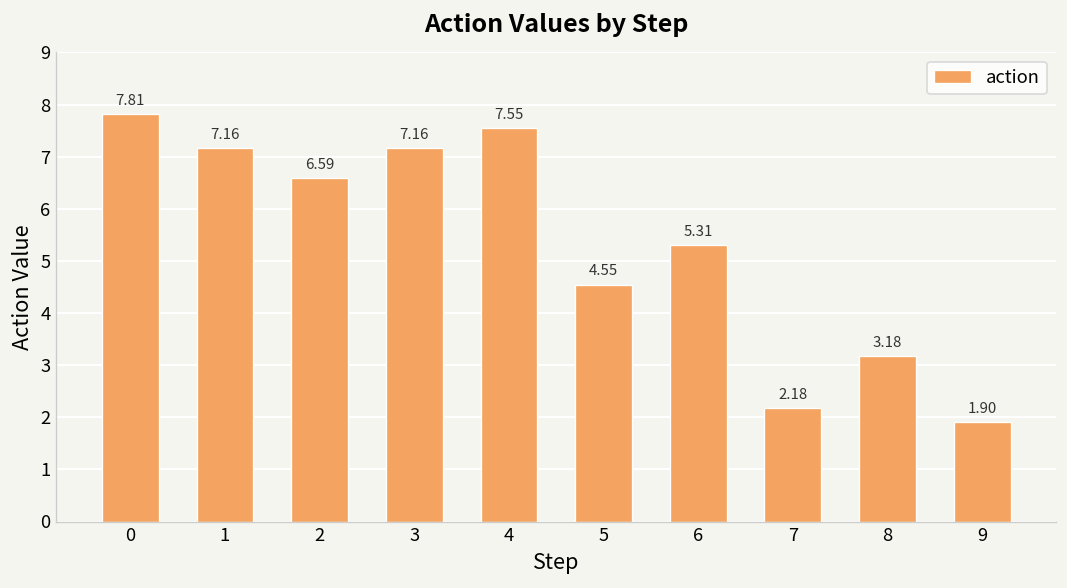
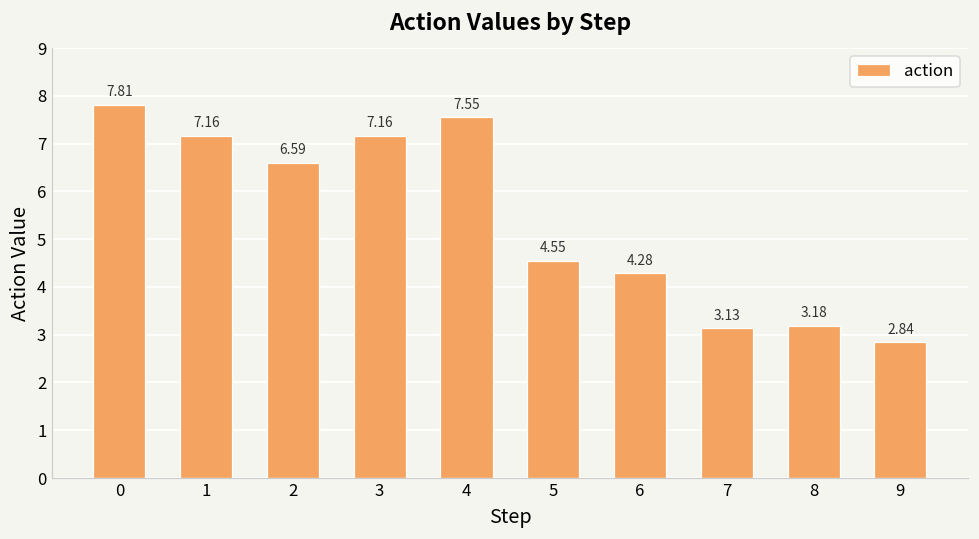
  {
    "0": 7.81,
    "1": 7.16,
    "2": 6.59,
    "3": 7.16,
    "4": 7.55,
    "5": 4.55,
-   "6": 5.31,
-   "7": 2.18,
+   "6": 4.28,
+   "7": 3.13,
    "8": 3.18,
-   "9": 1.90
+   "9": 2.84
  }
